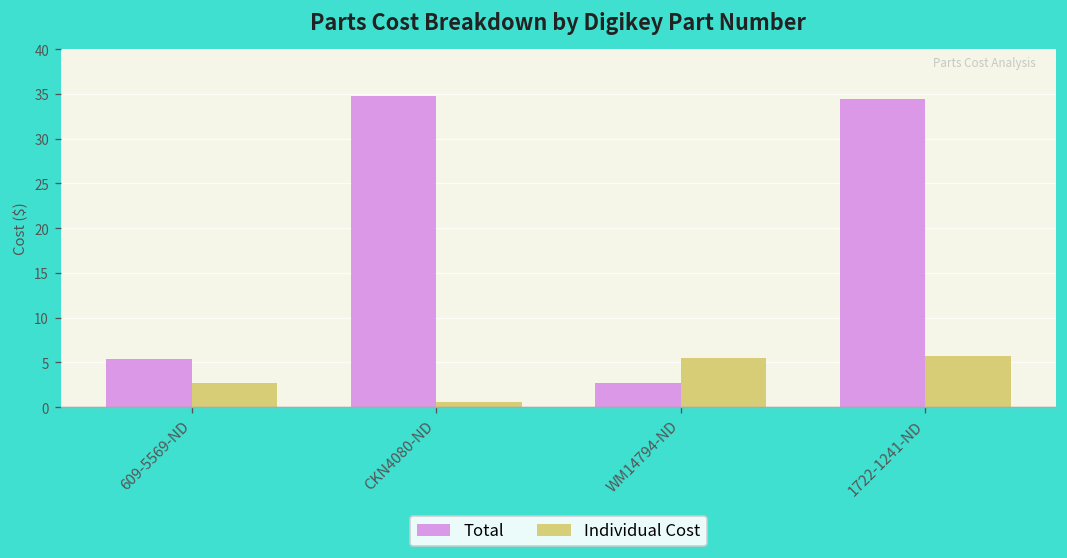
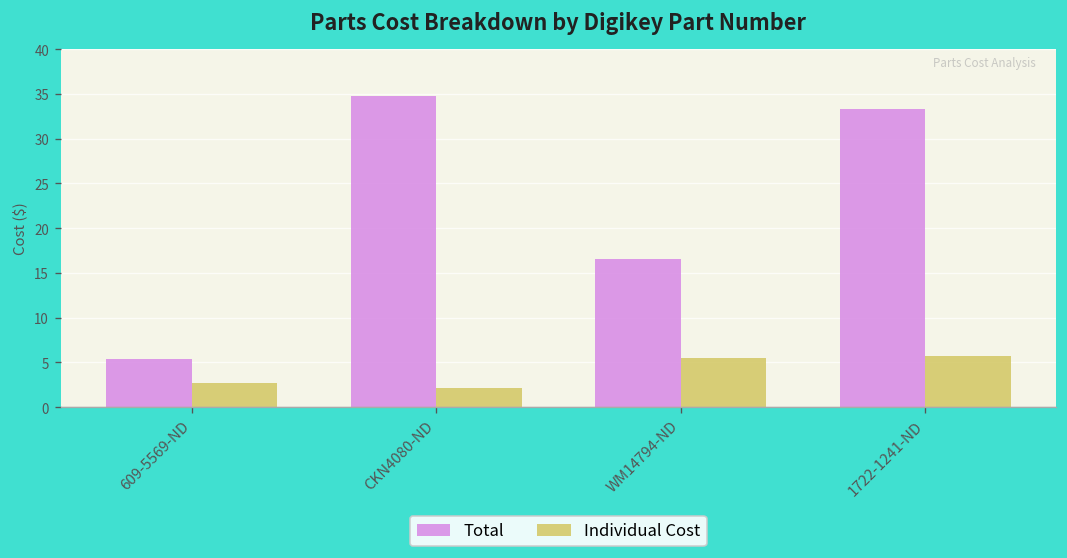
  {
    "Total": {
      "609-5569-ND": 5,
      "CKN4080-ND": 35,
-     "WM14794-ND": 3,
-     "1722-1241-ND": 34
+     "WM14794-ND": 17,
+     "1722-1241-ND": 33
    },
    "Individual Cost": {
      "609-5569-ND": 3,
-     "CKN4080-ND": 1,
+     "CKN4080-ND": 2,
      "WM14794-ND": 6,
      "1722-1241-ND": 6
    }
  }
